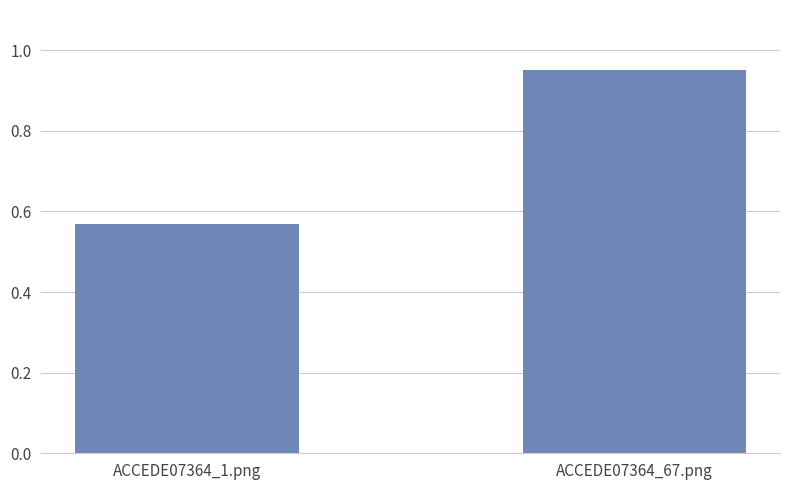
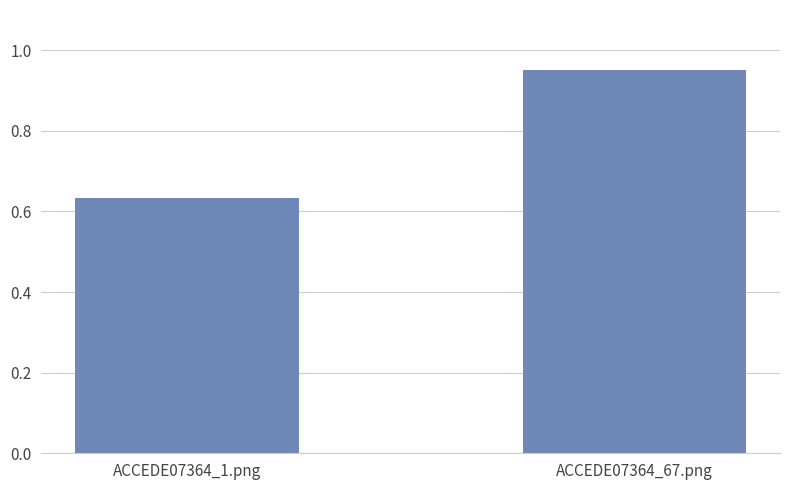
  {
-   "ACCEDE07364_1.png": 0.57,
+   "ACCEDE07364_1.png": 0.63,
    "ACCEDE07364_67.png": 0.95
  }
